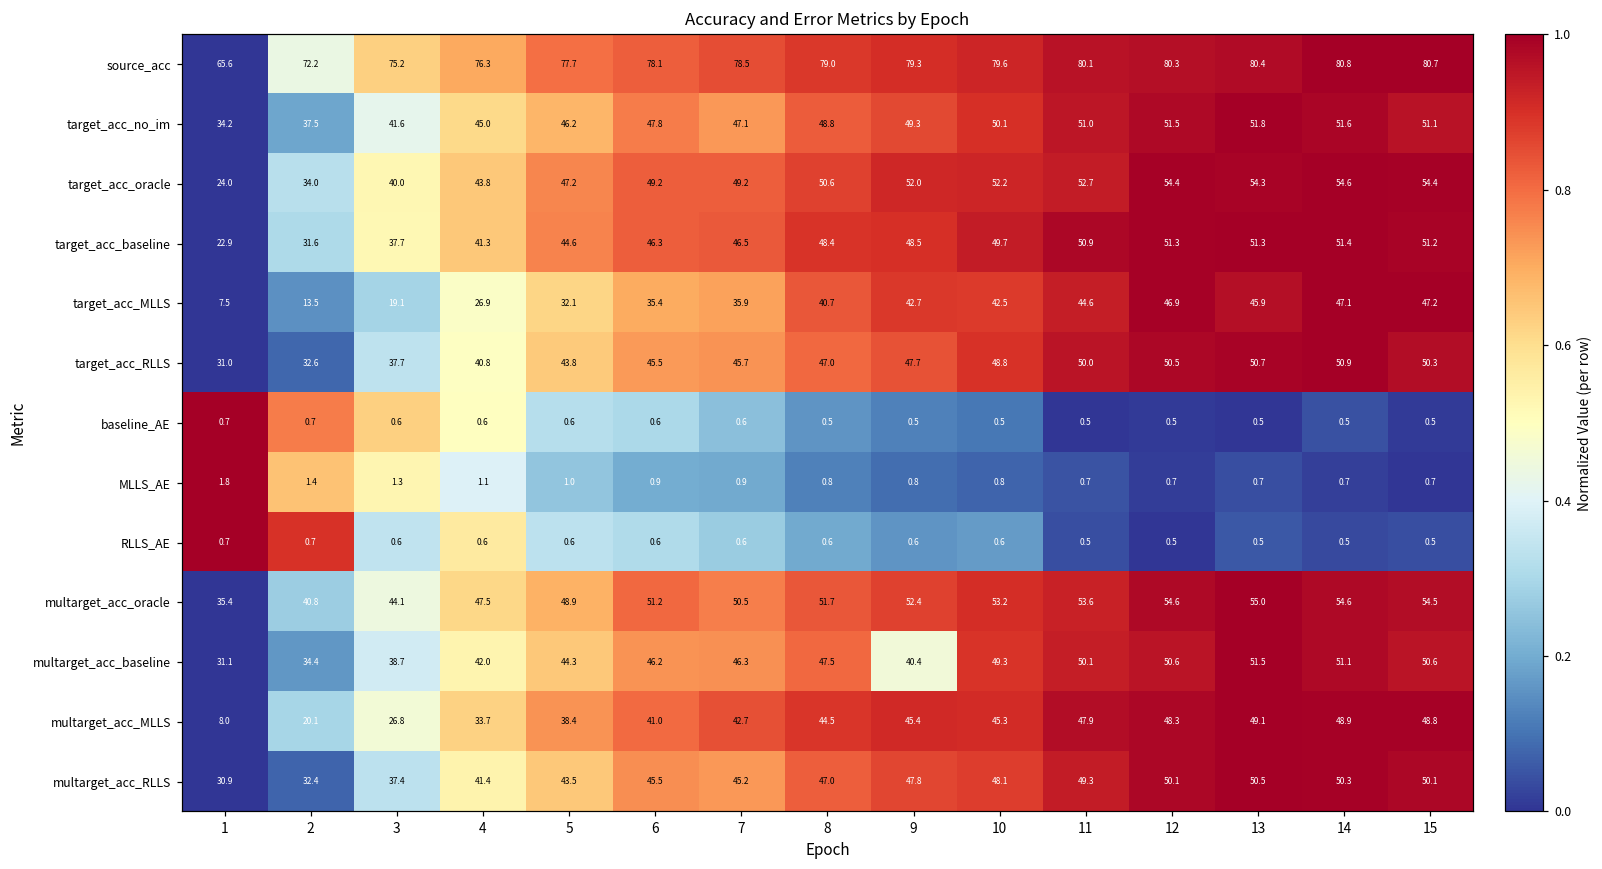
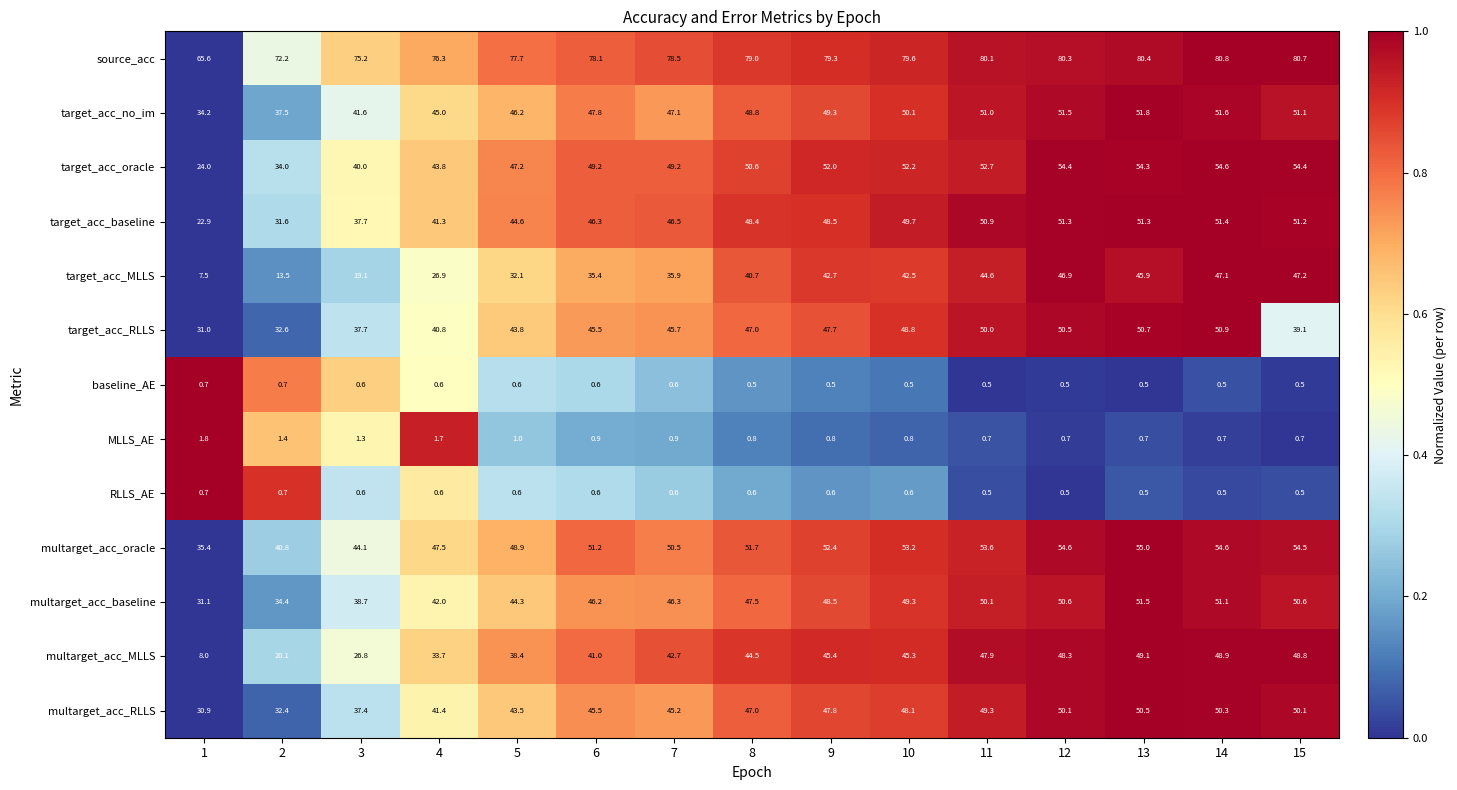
  {
    "source_acc": {
      "1": 65.6,
      "2": 72.2,
      "3": 75.2,
      "4": 76.3,
      "5": 77.7,
      "6": 78.1,
      "7": 78.5,
      "8": 79.0,
      "9": 79.3,
      "10": 79.6,
      "11": 80.1,
      "12": 80.3,
      "13": 80.4,
      "14": 80.8,
      "15": 80.7
    },
    "target_acc_no_im": {
      "1": 34.2,
      "2": 37.5,
      "3": 41.6,
      "4": 45.0,
      "5": 46.2,
      "6": 47.8,
      "7": 47.1,
      "8": 48.8,
      "9": 49.3,
      "10": 50.1,
      "11": 51.0,
      "12": 51.5,
      "13": 51.8,
      "14": 51.6,
      "15": 51.1
    },
    "target_acc_oracle": {
      "1": 24.0,
      "2": 34.0,
      "3": 40.0,
      "4": 43.8,
      "5": 47.2,
      "6": 49.2,
      "7": 49.2,
      "8": 50.6,
      "9": 52.0,
      "10": 52.2,
      "11": 52.7,
      "12": 54.4,
      "13": 54.3,
      "14": 54.6,
      "15": 54.4
    },
    "target_acc_baseline": {
      "1": 22.9,
      "2": 31.6,
      "3": 37.7,
      "4": 41.3,
      "5": 44.6,
      "6": 46.3,
      "7": 46.5,
      "8": 48.4,
      "9": 48.5,
      "10": 49.7,
      "11": 50.9,
      "12": 51.3,
      "13": 51.3,
      "14": 51.4,
      "15": 51.2
    },
    "target_acc_MLLS": {
      "1": 7.5,
      "2": 13.5,
      "3": 19.1,
      "4": 26.9,
      "5": 32.1,
      "6": 35.4,
      "7": 35.9,
      "8": 40.7,
      "9": 42.7,
      "10": 42.5,
      "11": 44.6,
      "12": 46.9,
      "13": 45.9,
      "14": 47.1,
      "15": 47.2
    },
    "target_acc_RLLS": {
      "1": 31.0,
      "2": 32.6,
      "3": 37.7,
      "4": 40.8,
      "5": 43.8,
      "6": 45.5,
      "7": 45.7,
      "8": 47.0,
      "9": 47.7,
      "10": 48.8,
      "11": 50.0,
      "12": 50.5,
      "13": 50.7,
      "14": 50.9,
-     "15": 50.3
+     "15": 39.1
    },
    "baseline_AE": {
      "1": 0.7,
      "2": 0.7,
      "3": 0.6,
      "4": 0.6,
      "5": 0.6,
      "6": 0.6,
      "7": 0.6,
      "8": 0.5,
      "9": 0.5,
      "10": 0.5,
      "11": 0.5,
      "12": 0.5,
      "13": 0.5,
      "14": 0.5,
      "15": 0.5
    },
    "MLLS_AE": {
      "1": 1.8,
      "2": 1.4,
      "3": 1.3,
-     "4": 1.1,
+     "4": 1.7,
      "5": 1.0,
      "6": 0.9,
      "7": 0.9,
      "8": 0.8,
      "9": 0.8,
      "10": 0.8,
      "11": 0.7,
      "12": 0.7,
      "13": 0.7,
      "14": 0.7,
      "15": 0.7
    },
    "RLLS_AE": {
      "1": 0.7,
      "2": 0.7,
      "3": 0.6,
      "4": 0.6,
      "5": 0.6,
      "6": 0.6,
      "7": 0.6,
      "8": 0.6,
      "9": 0.6,
      "10": 0.6,
      "11": 0.5,
      "12": 0.5,
      "13": 0.5,
      "14": 0.5,
      "15": 0.5
    },
    "multarget_acc_oracle": {
      "1": 35.4,
      "2": 40.8,
      "3": 44.1,
      "4": 47.5,
      "5": 48.9,
      "6": 51.2,
      "7": 50.5,
      "8": 51.7,
      "9": 52.4,
      "10": 53.2,
      "11": 53.6,
      "12": 54.6,
      "13": 55.0,
      "14": 54.6,
      "15": 54.5
    },
    "multarget_acc_baseline": {
      "1": 31.1,
      "2": 34.4,
      "3": 38.7,
      "4": 42.0,
      "5": 44.3,
      "6": 46.2,
      "7": 46.3,
      "8": 47.5,
-     "9": 40.4,
+     "9": 48.5,
      "10": 49.3,
      "11": 50.1,
      "12": 50.6,
      "13": 51.5,
      "14": 51.1,
      "15": 50.6
    },
    "multarget_acc_MLLS": {
      "1": 8.0,
      "2": 20.1,
      "3": 26.8,
      "4": 33.7,
      "5": 38.4,
      "6": 41.0,
      "7": 42.7,
      "8": 44.5,
      "9": 45.4,
      "10": 45.3,
      "11": 47.9,
      "12": 48.3,
      "13": 49.1,
      "14": 48.9,
      "15": 48.8
    },
    "multarget_acc_RLLS": {
      "1": 30.9,
      "2": 32.4,
      "3": 37.4,
      "4": 41.4,
      "5": 43.5,
      "6": 45.5,
      "7": 45.2,
      "8": 47.0,
      "9": 47.8,
      "10": 48.1,
      "11": 49.3,
      "12": 50.1,
      "13": 50.5,
      "14": 50.3,
      "15": 50.1
    }
  }
